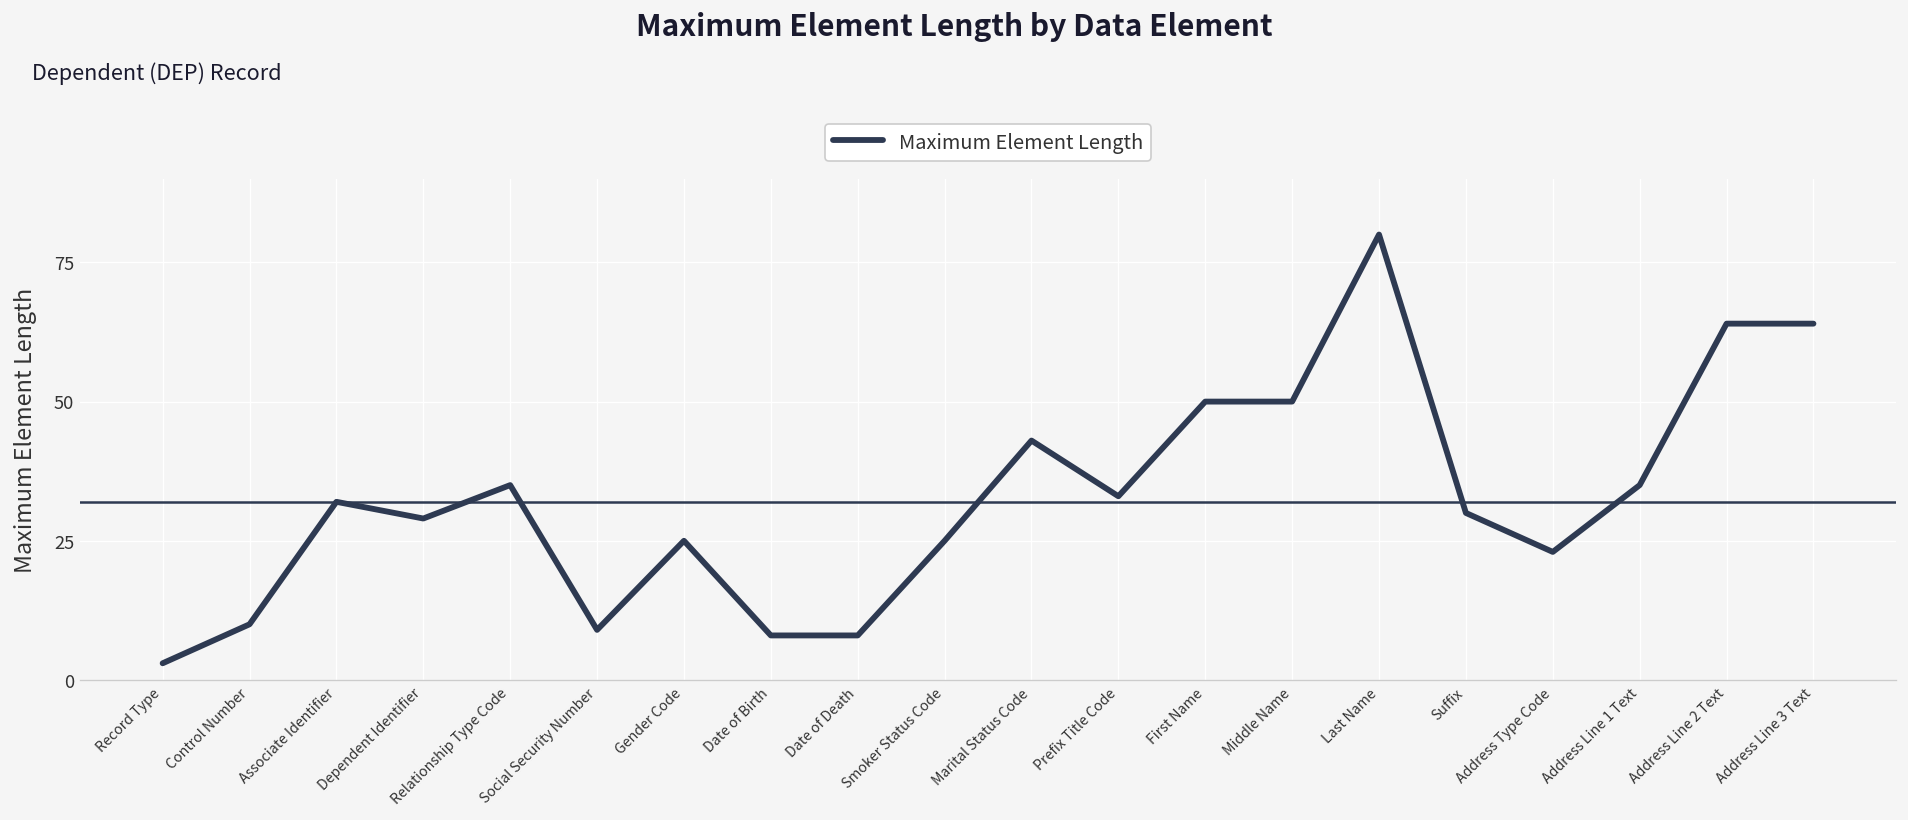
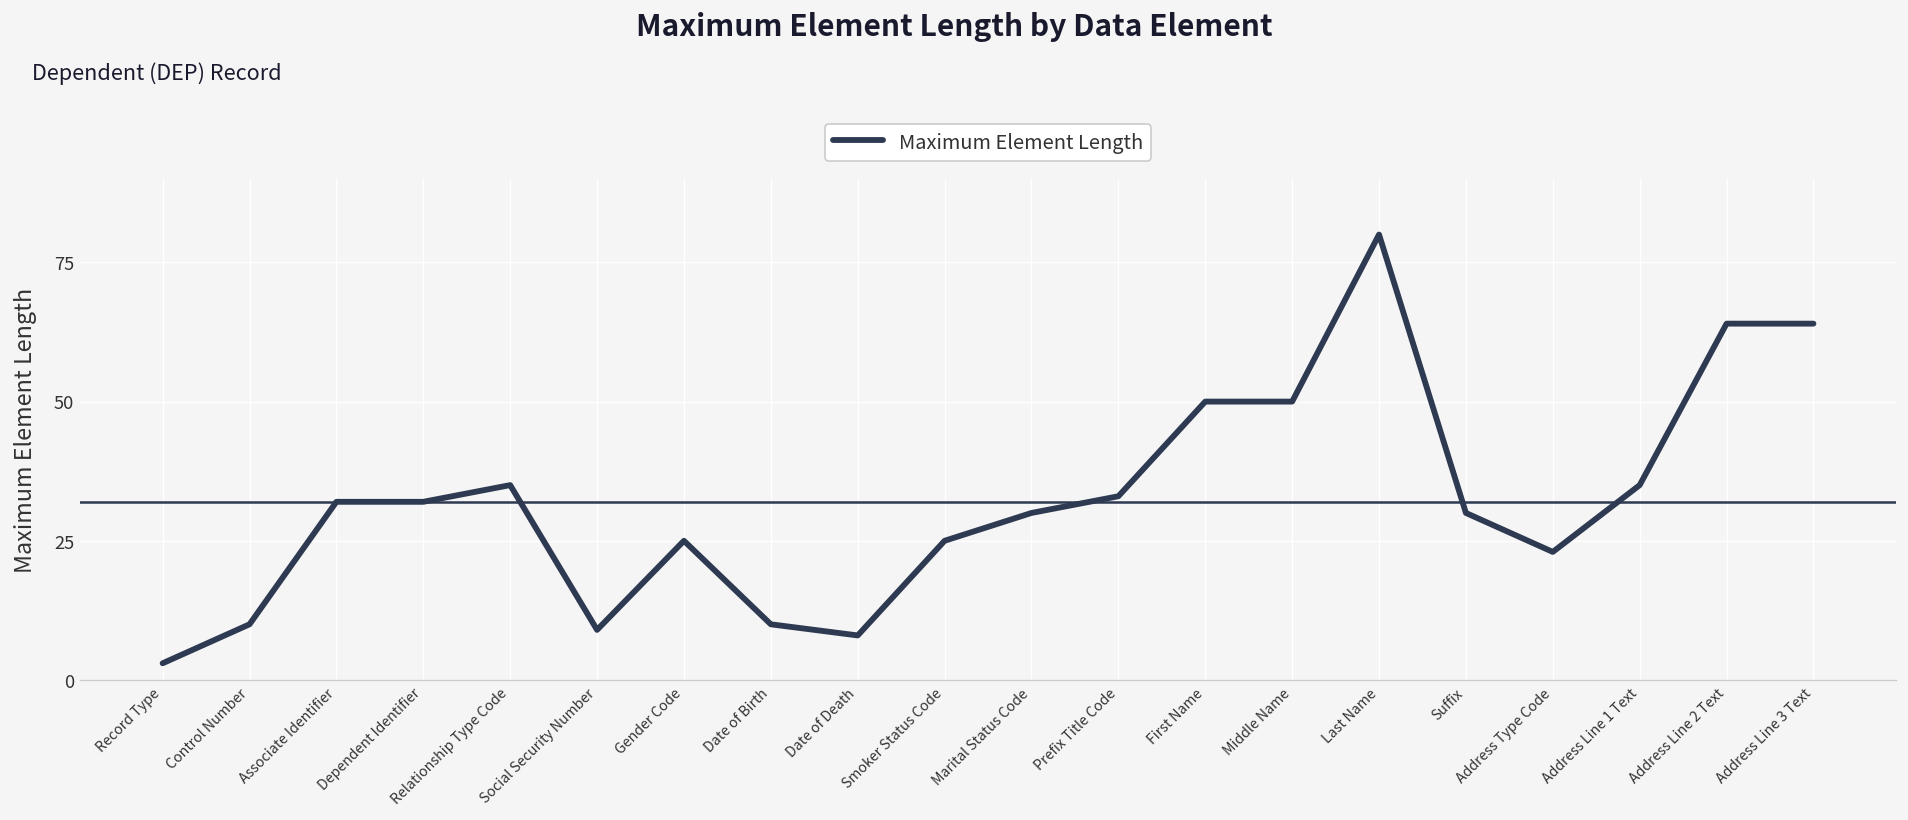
  {
    "Record Type": 3,
    "Control Number": 10,
    "Associate Identifier": 32,
-   "Dependent Identifier": 29,
+   "Dependent Identifier": 32,
    "Relationship Type Code": 35,
    "Social Security Number": 9,
    "Gender Code": 25,
-   "Date of Birth": 8,
+   "Date of Birth": 10,
    "Date of Death": 8,
    "Smoker Status Code": 25,
-   "Marital Status Code": 43,
+   "Marital Status Code": 30,
    "Prefix Title Code": 33,
    "First Name": 50,
    "Middle Name": 50,
    "Last Name": 80,
    "Suffix": 30,
    "Address Type Code": 23,
    "Address Line 1 Text": 35,
    "Address Line 2 Text": 64,
    "Address Line 3 Text": 64
  }
